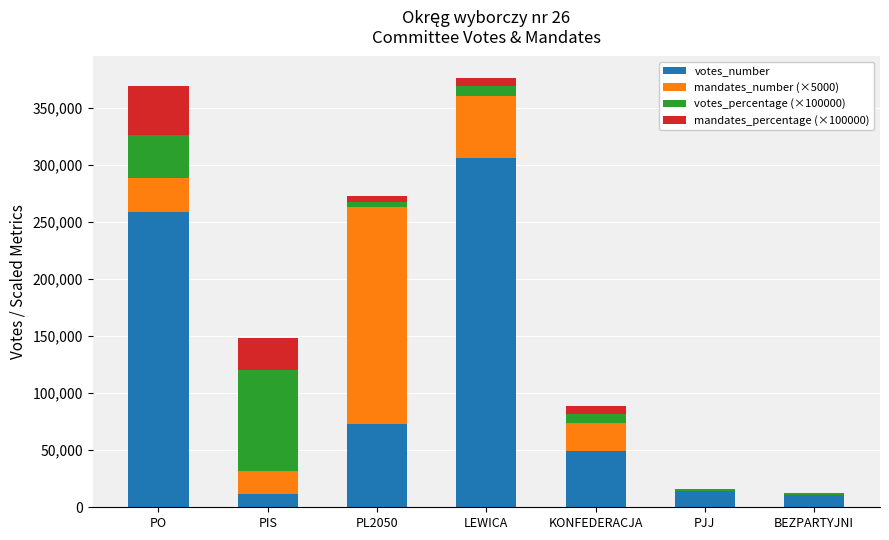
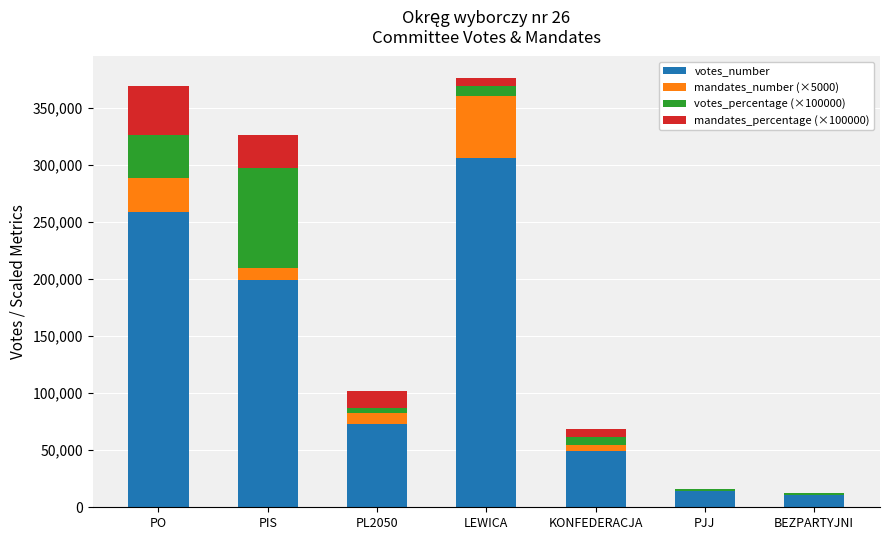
  {
    "votes_number": {
      "PO": "259,000",
-     "PIS": "12,000",
+     "PIS": "200,000",
      "PL2050": "73,000",
      "LEWICA": "306,000",
      "KONFEDERACJA": "49,000",
      "PJJ": "14,000",
      "BEZPARTYJNI": "11,000"
    },
    "mandates_number (×5000)": {
      "PO": "30,000",
-     "PIS": "20,000",
-     "PL2050": "190,000",
+     "PIS": "10,000",
+     "PL2050": "10,000",
      "LEWICA": "55,000",
-     "KONFEDERACJA": "25,000",
+     "KONFEDERACJA": "5,000",
      "PJJ": "0",
      "BEZPARTYJNI": "0"
    },
    "votes_percentage (×100000)": {
      "PO": "38,000",
      "PIS": "88,000",
      "PL2050": "4,000",
      "LEWICA": "8,000",
      "KONFEDERACJA": "7,000"
    },
    "mandates_percentage (×100000)": {
      "PO": "43,000",
      "PIS": "29,000",
-     "PL2050": "6,000",
+     "PL2050": "14,000",
      "LEWICA": "7,000",
      "KONFEDERACJA": "7,000",
      "PJJ": "0",
      "BEZPARTYJNI": "0"
    }
  }
